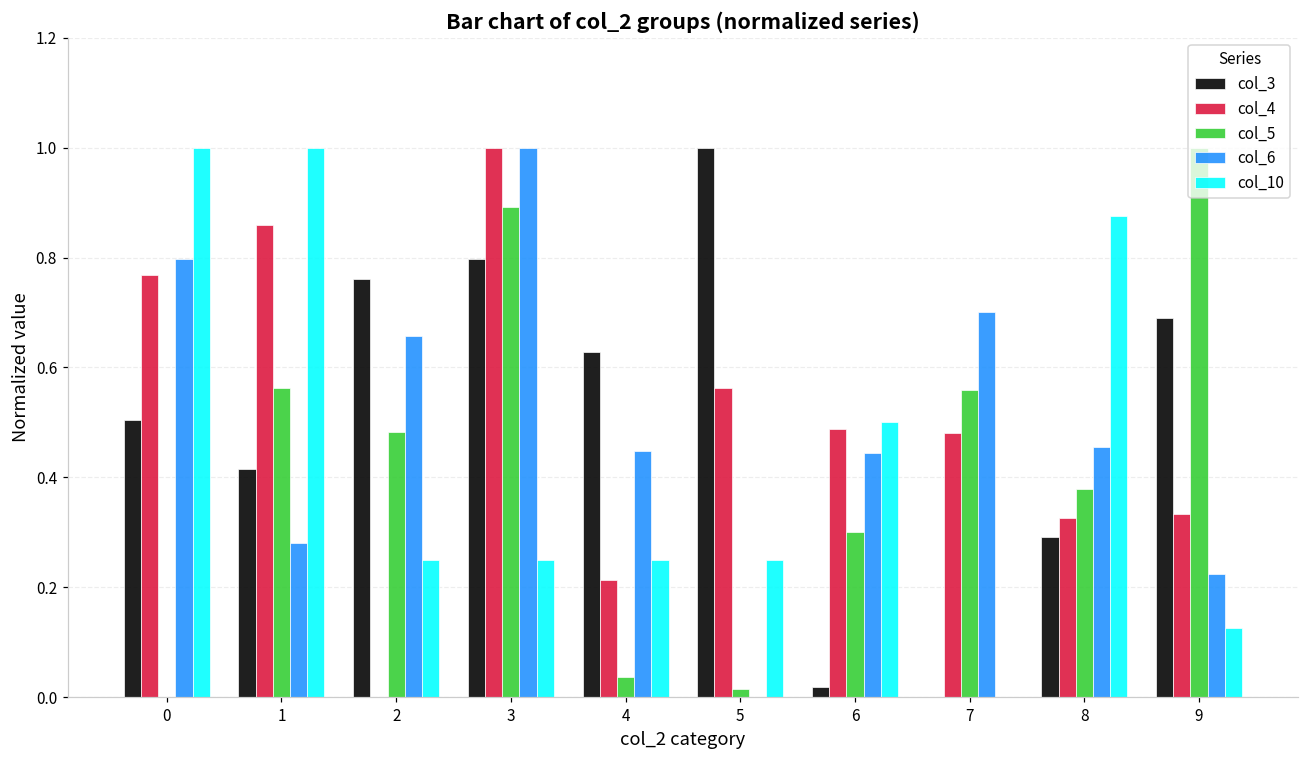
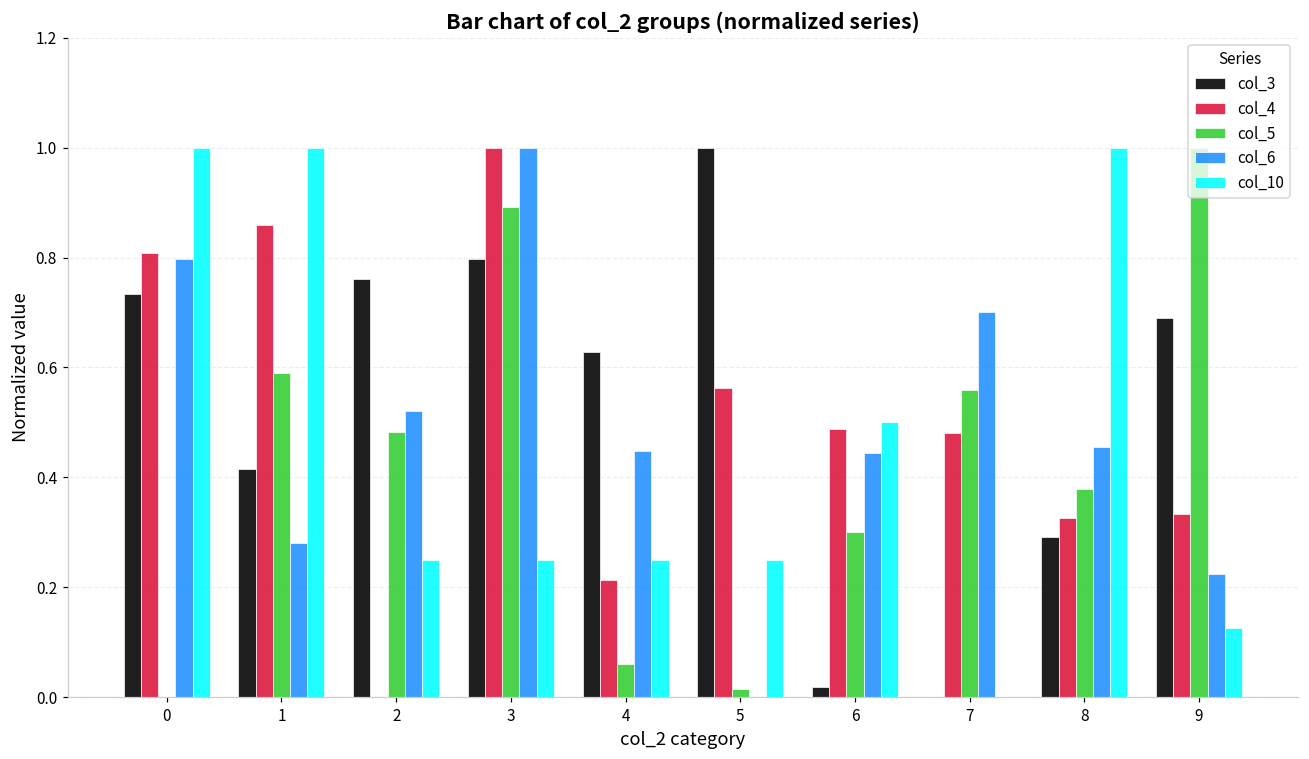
  {
    "col_3": {
-     "0": 0.50,
+     "0": 0.73,
      "1": 0.42,
      "2": 0.76,
      "3": 0.80,
      "4": 0.63,
      "5": 1.00,
      "6": 0.02,
      "7": 0.00,
      "8": 0.29,
      "9": 0.69
    },
    "col_4": {
-     "0": 0.77,
+     "0": 0.81,
      "1": 0.86,
      "2": 0.00,
      "3": 1.00,
      "4": 0.21,
      "5": 0.56,
      "6": 0.49,
      "7": 0.48,
      "8": 0.33,
      "9": 0.33
    },
    "col_5": {
      "0": 0.00,
-     "1": 0.56,
+     "1": 0.59,
      "2": 0.48,
      "3": 0.89,
-     "4": 0.04,
+     "4": 0.06,
      "5": 0.02,
      "6": 0.30,
      "7": 0.56,
      "8": 0.38
    },
    "col_6": {
      "0": 0.80,
      "1": 0.28,
-     "2": 0.66,
+     "2": 0.52,
      "3": 1.00,
      "4": 0.45,
      "5": 0.00,
      "6": 0.44,
      "7": 0.70,
      "8": 0.45,
      "9": 0.22
    },
    "col_10": {
      "0": 1.00,
      "1": 1.00,
      "2": 0.25,
      "3": 0.25,
      "4": 0.25,
      "5": 0.25,
      "6": 0.50,
      "7": 0.00,
-     "8": 0.88,
+     "8": 1.00,
      "9": 0.13
    }
  }
